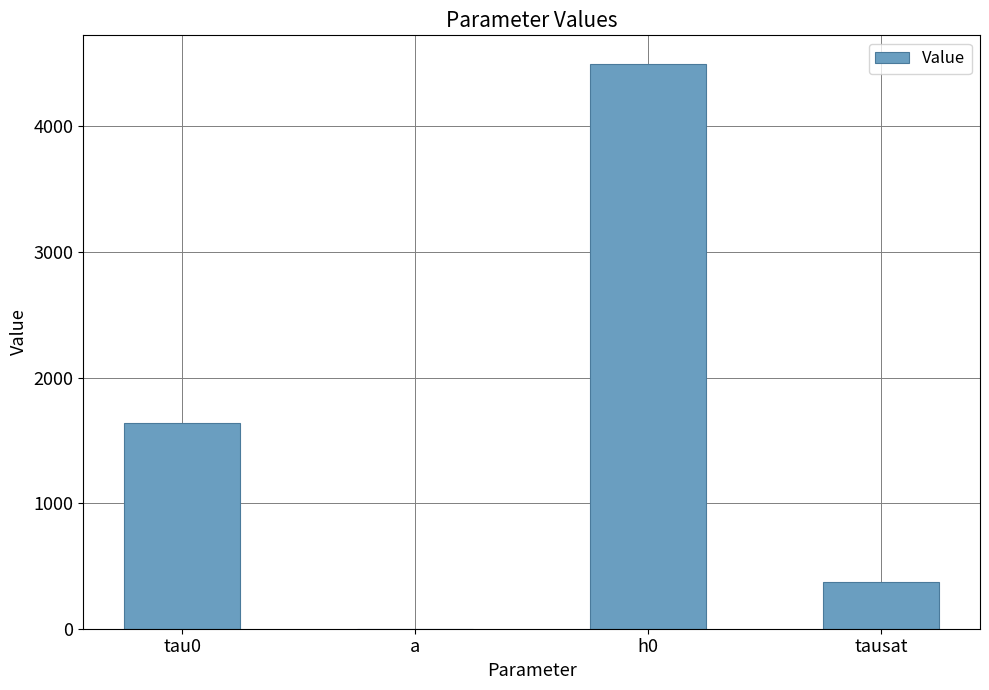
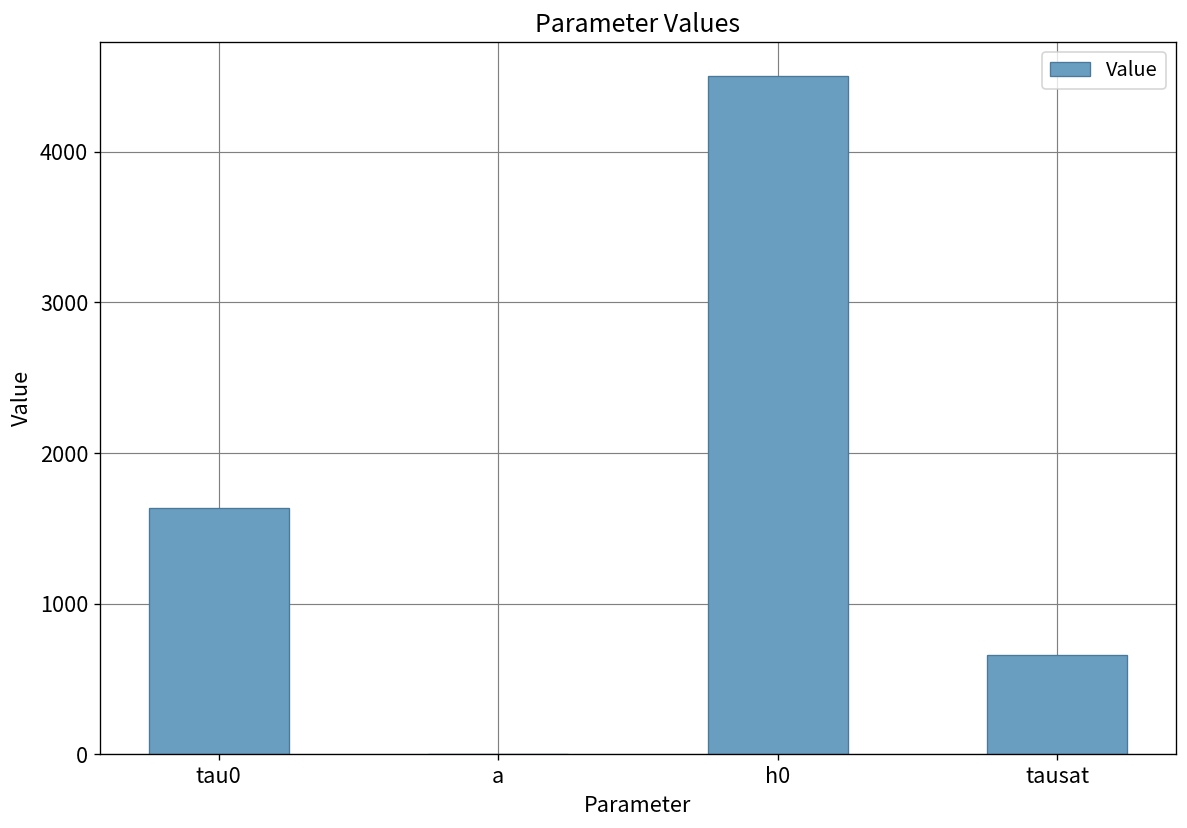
  {
    "tau0": 1640,
    "h0": 4500,
-   "tausat": 370
+   "tausat": 660
  }
